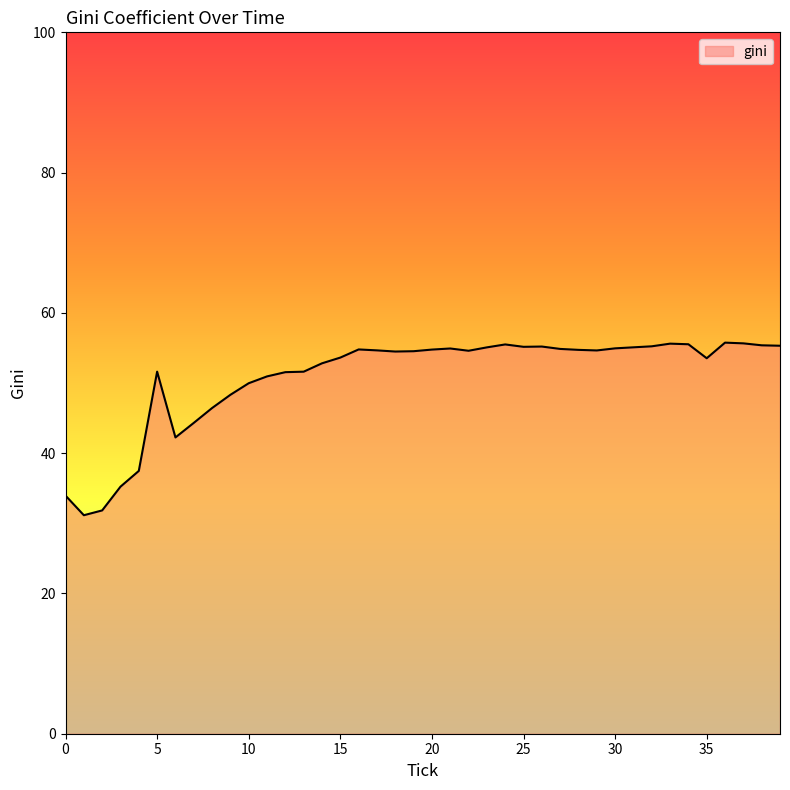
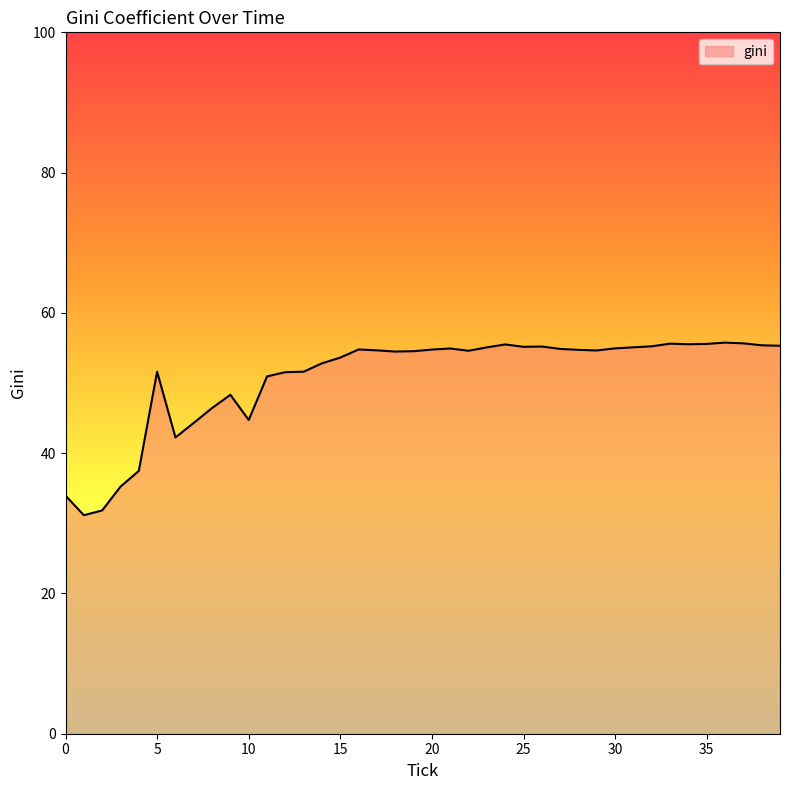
  {
    "0": 34,
    "5": 52,
-   "10": 50,
+   "10": 45,
    "15": 54,
    "20": 55,
    "25": 55,
    "30": 55,
-   "35": 54
+   "35": 56
  }
